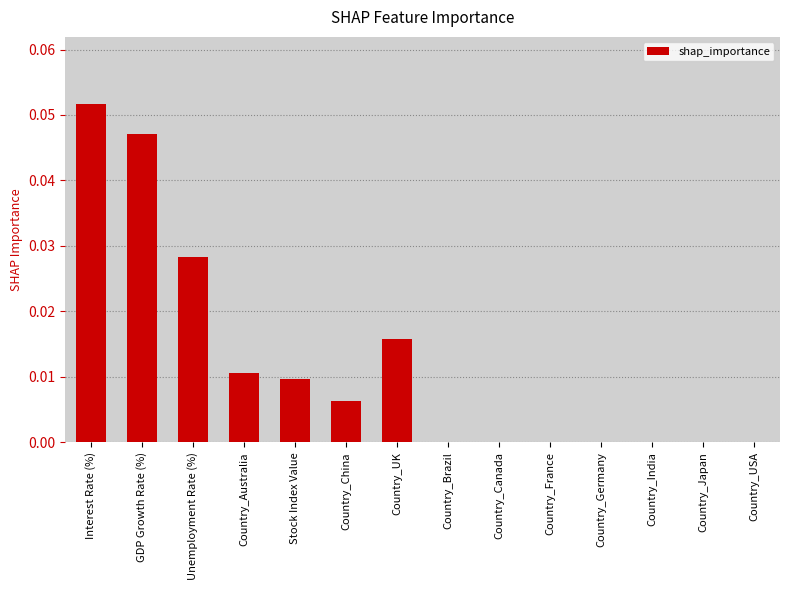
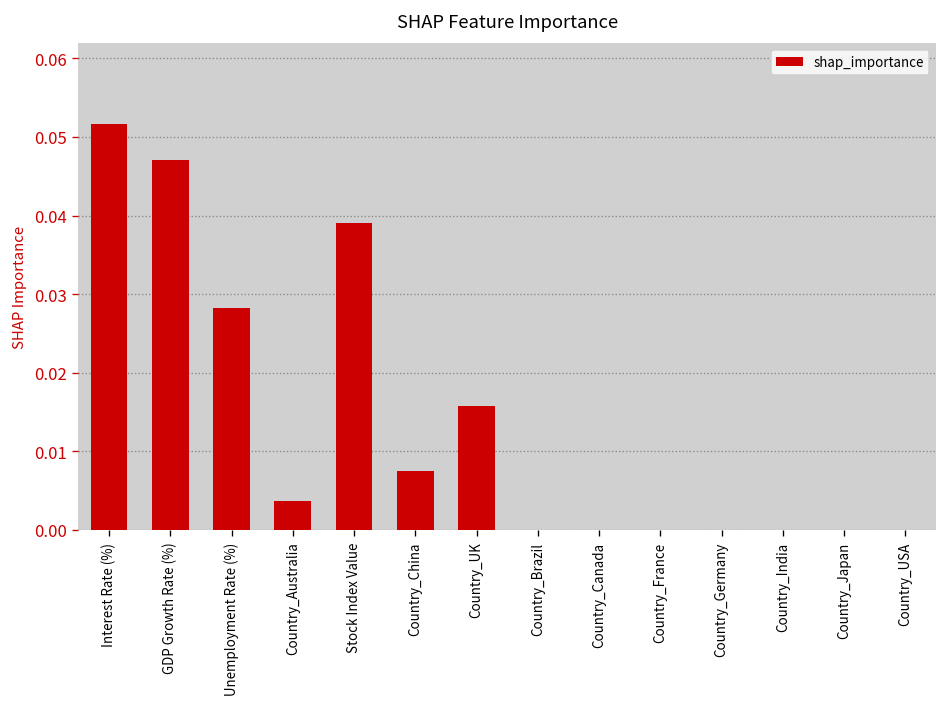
  {
    "Interest Rate (%)": 0.052,
    "GDP Growth Rate (%)": 0.047,
    "Unemployment Rate (%)": 0.028,
-   "Country_Australia": 0.011,
-   "Stock Index Value": 0.010,
-   "Country_China": 0.006,
+   "Country_Australia": 0.004,
+   "Stock Index Value": 0.039,
+   "Country_China": 0.008,
    "Country_UK": 0.016,
    "Country_Brazil": 0.000,
    "Country_Canada": 0.000,
    "Country_France": 0.000,
    "Country_Germany": 0.000,
    "Country_India": 0.000,
    "Country_Japan": 0.000,
    "Country_USA": 0.000
  }
